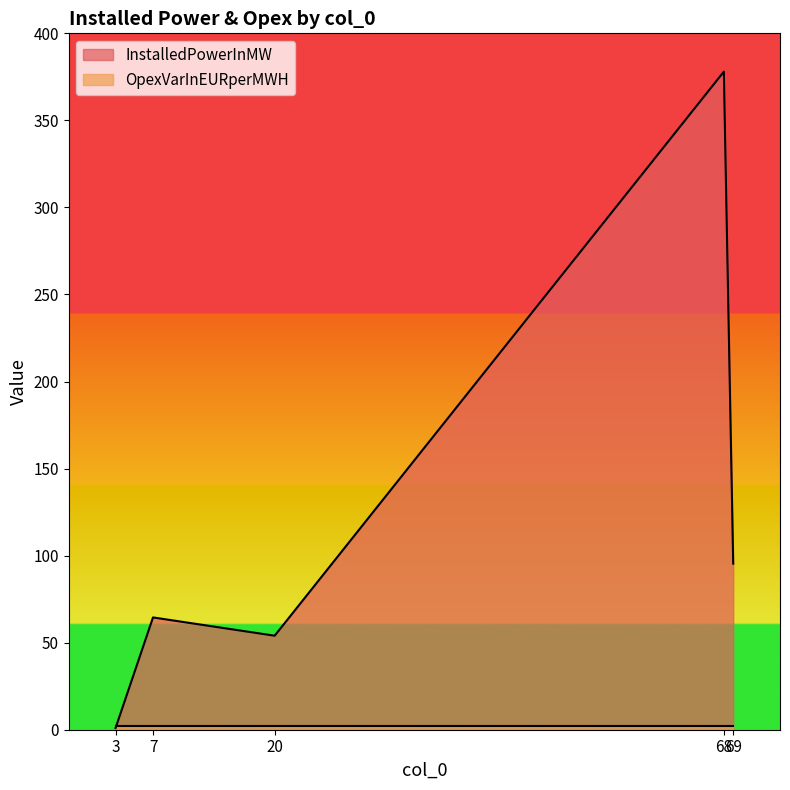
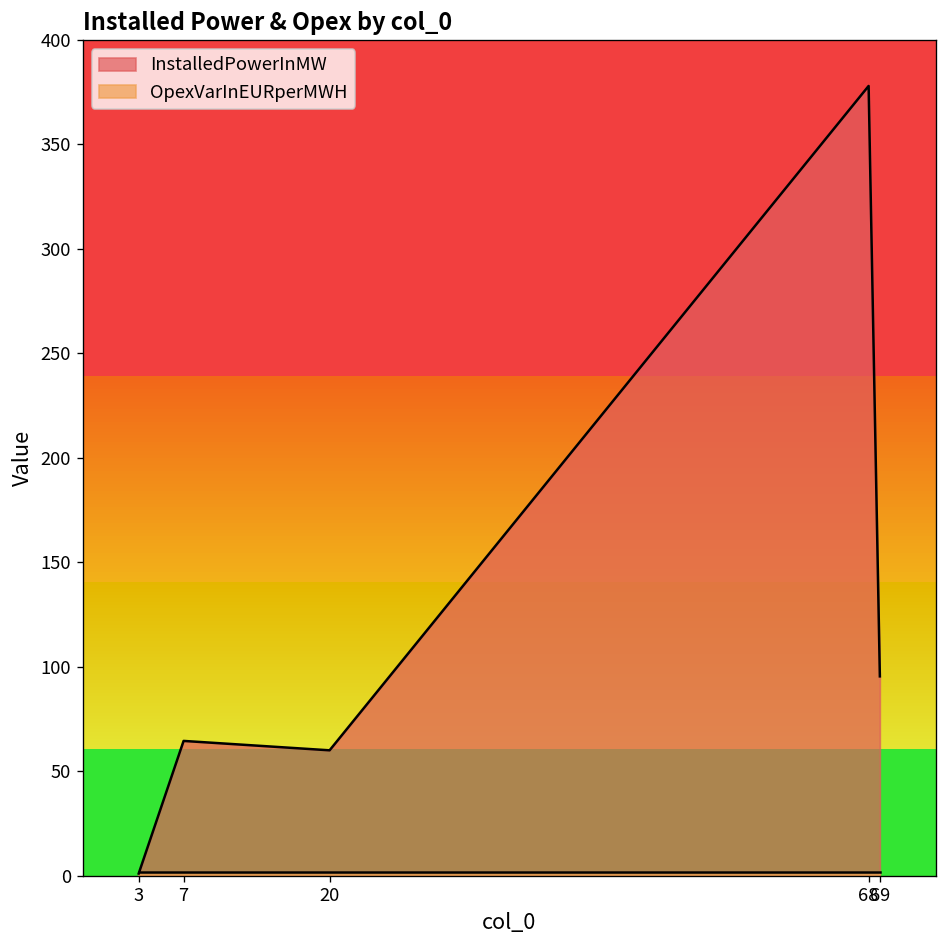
  {
    "InstalledPowerInMW": {
      "7": 65,
-     "20": 54
+     "20": 60
    },
    "OpexVarInEURperMWH": {
      "7": 2,
      "20": 2
    }
  }
